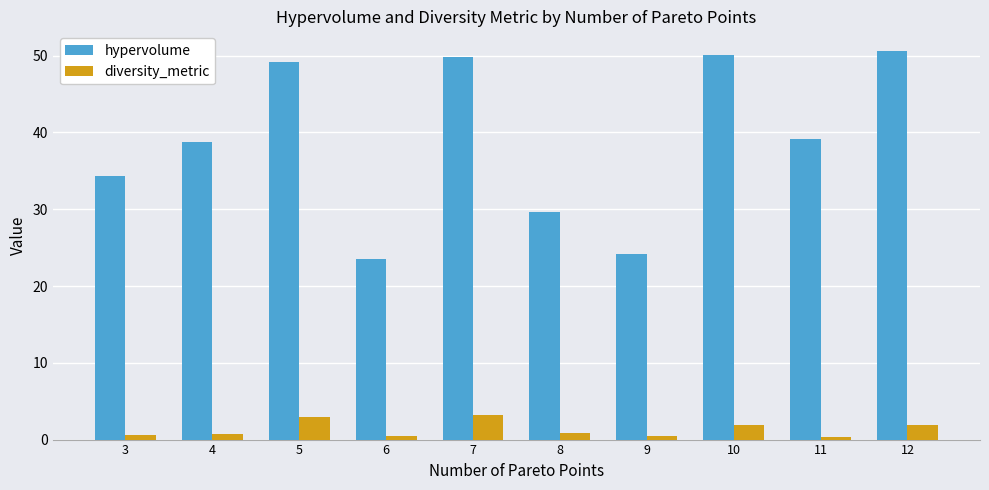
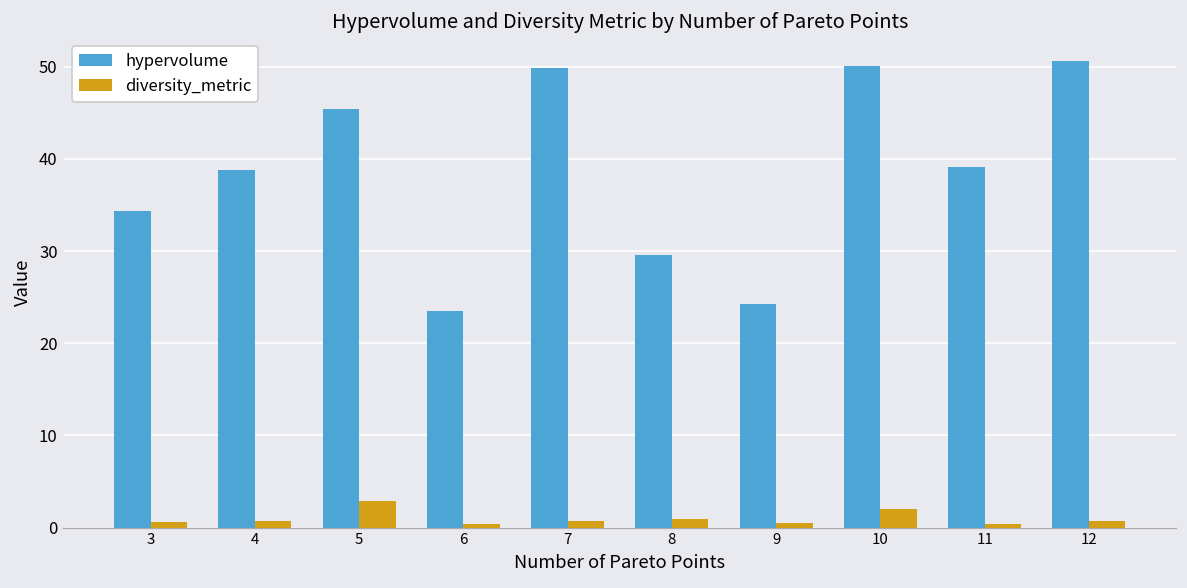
  {
    "hypervolume": {
      "3": 34,
      "4": 39,
-     "5": 49,
+     "5": 45,
      "6": 24,
      "7": 50,
      "8": 30,
      "9": 24,
      "10": 50,
      "11": 39,
      "12": 51
    },
    "diversity_metric": {
      "3": 1,
      "4": 1,
      "5": 3,
      "6": 0,
-     "7": 3,
+     "7": 1,
      "8": 1,
      "9": 1,
      "10": 2,
      "11": 0,
-     "12": 2
+     "12": 1
    }
  }
